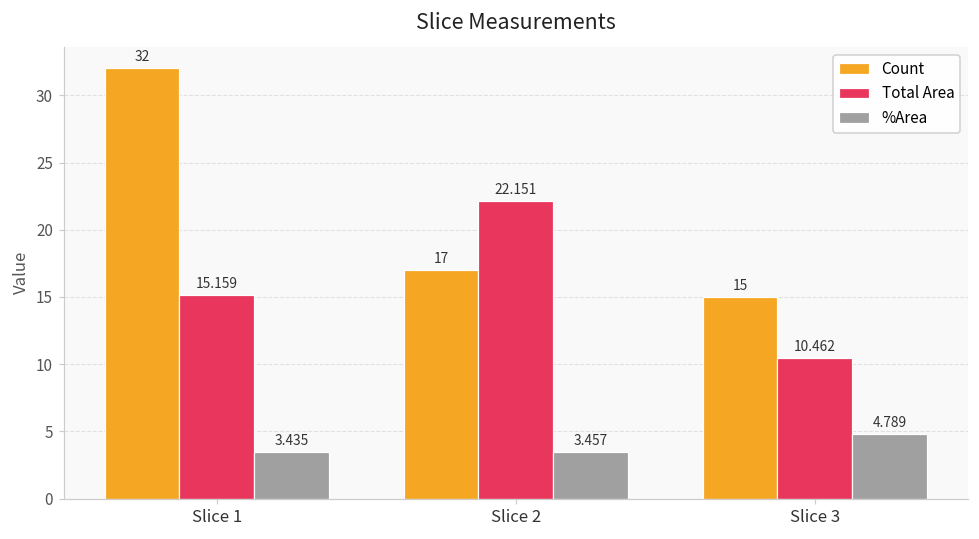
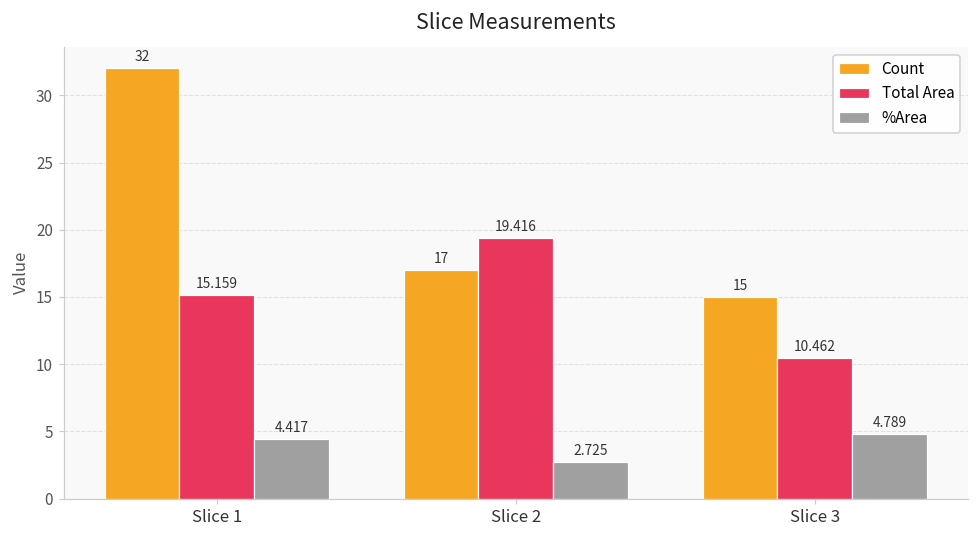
  {
    "Count": {
      "Slice 1": 32,
      "Slice 2": 17,
      "Slice 3": 15
    },
    "Total Area": {
      "Slice 1": 15.159,
-     "Slice 2": 22.151,
+     "Slice 2": 19.416,
      "Slice 3": 10.462
    },
    "%Area": {
-     "Slice 1": 3.435,
-     "Slice 2": 3.457,
+     "Slice 1": 4.417,
+     "Slice 2": 2.725,
      "Slice 3": 4.789
    }
  }
